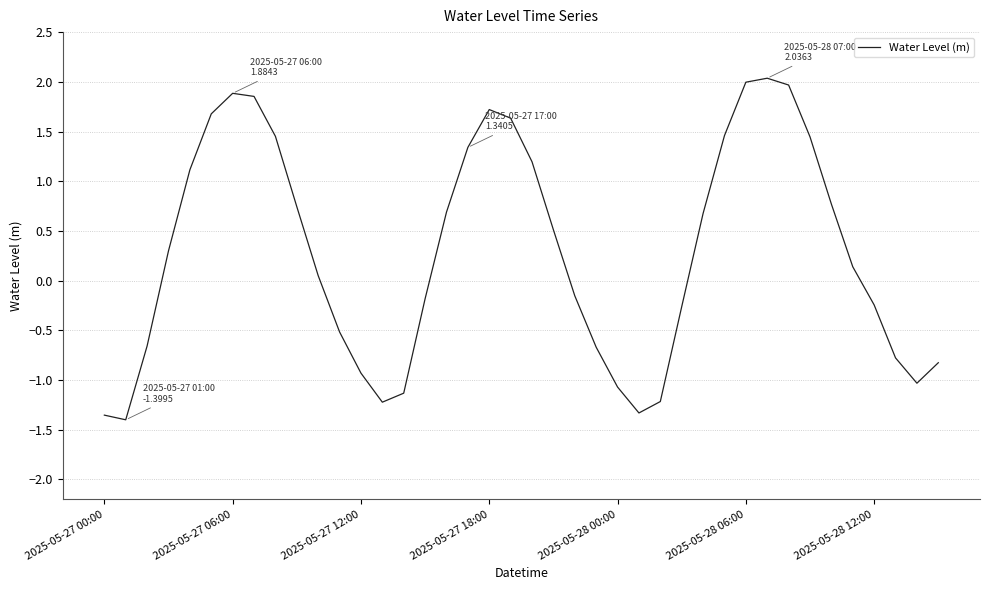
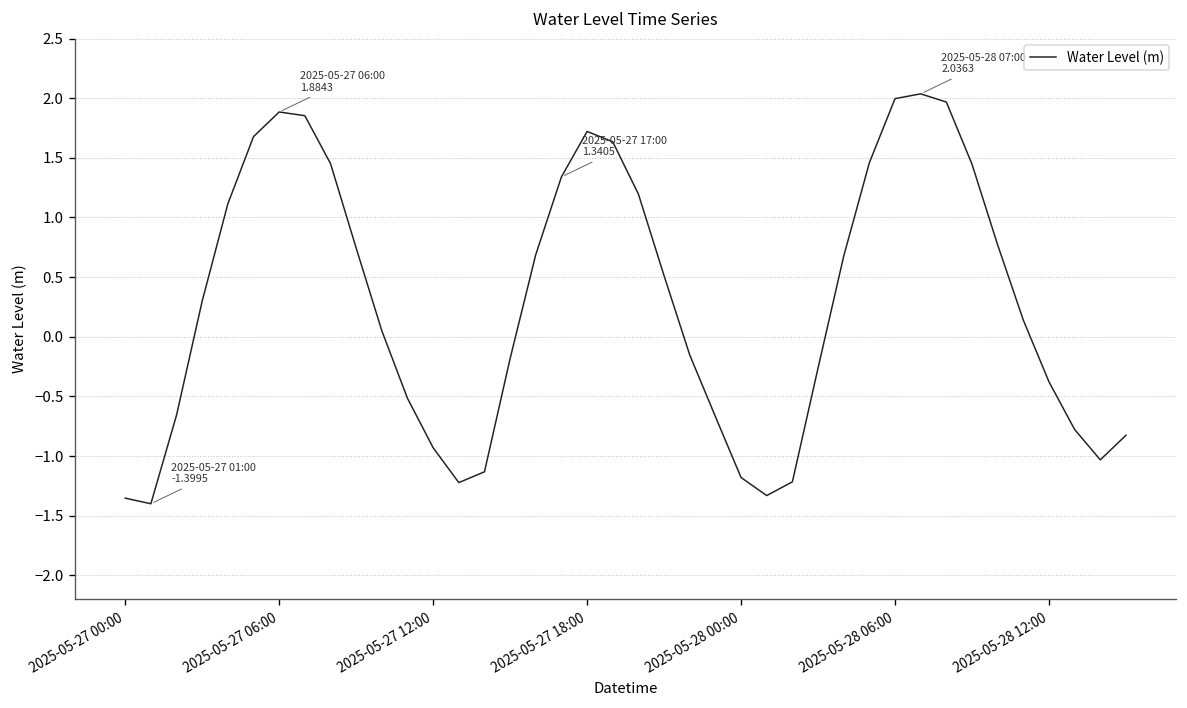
  {
    "2025-05-27 00:00": -1.4,
    "2025-05-27 12:00": -0.9,
    "2025-05-27 18:00": 1.7,
-   "2025-05-28 00:00": -1.1,
+   "2025-05-28 00:00": -1.2,
    "2025-05-28 06:00": 2.0,
-   "2025-05-28 12:00": -0.2
+   "2025-05-28 12:00": -0.4
  }
